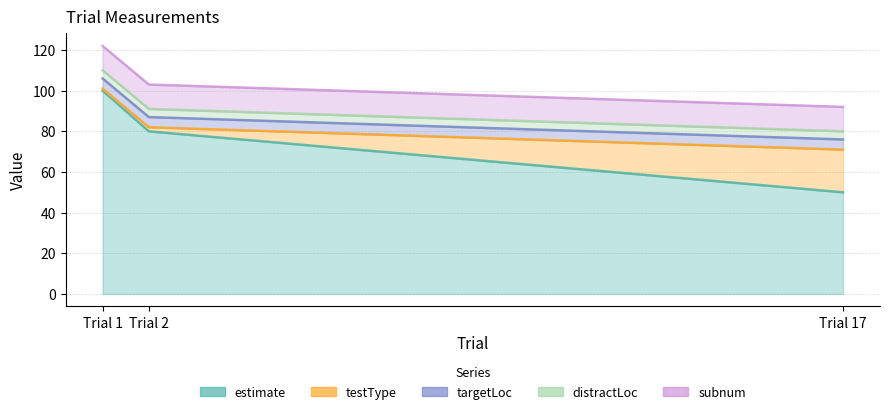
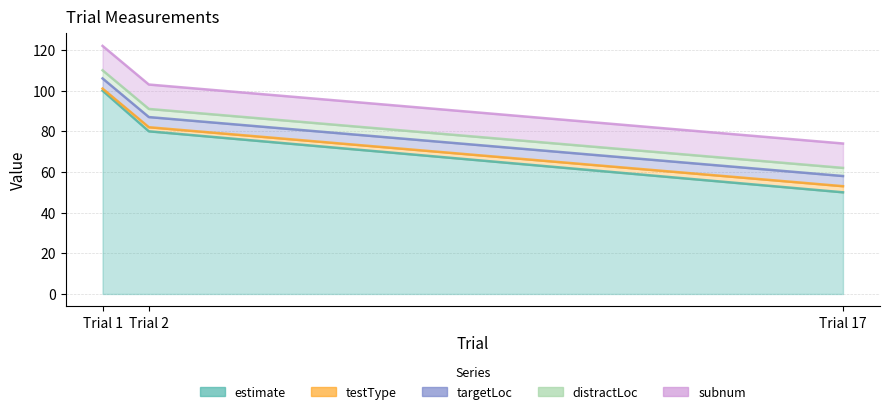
  {
    "testType": {
      "Trial 2": 2,
-     "Trial 17": 21
+     "Trial 17": 3
    }
  }
